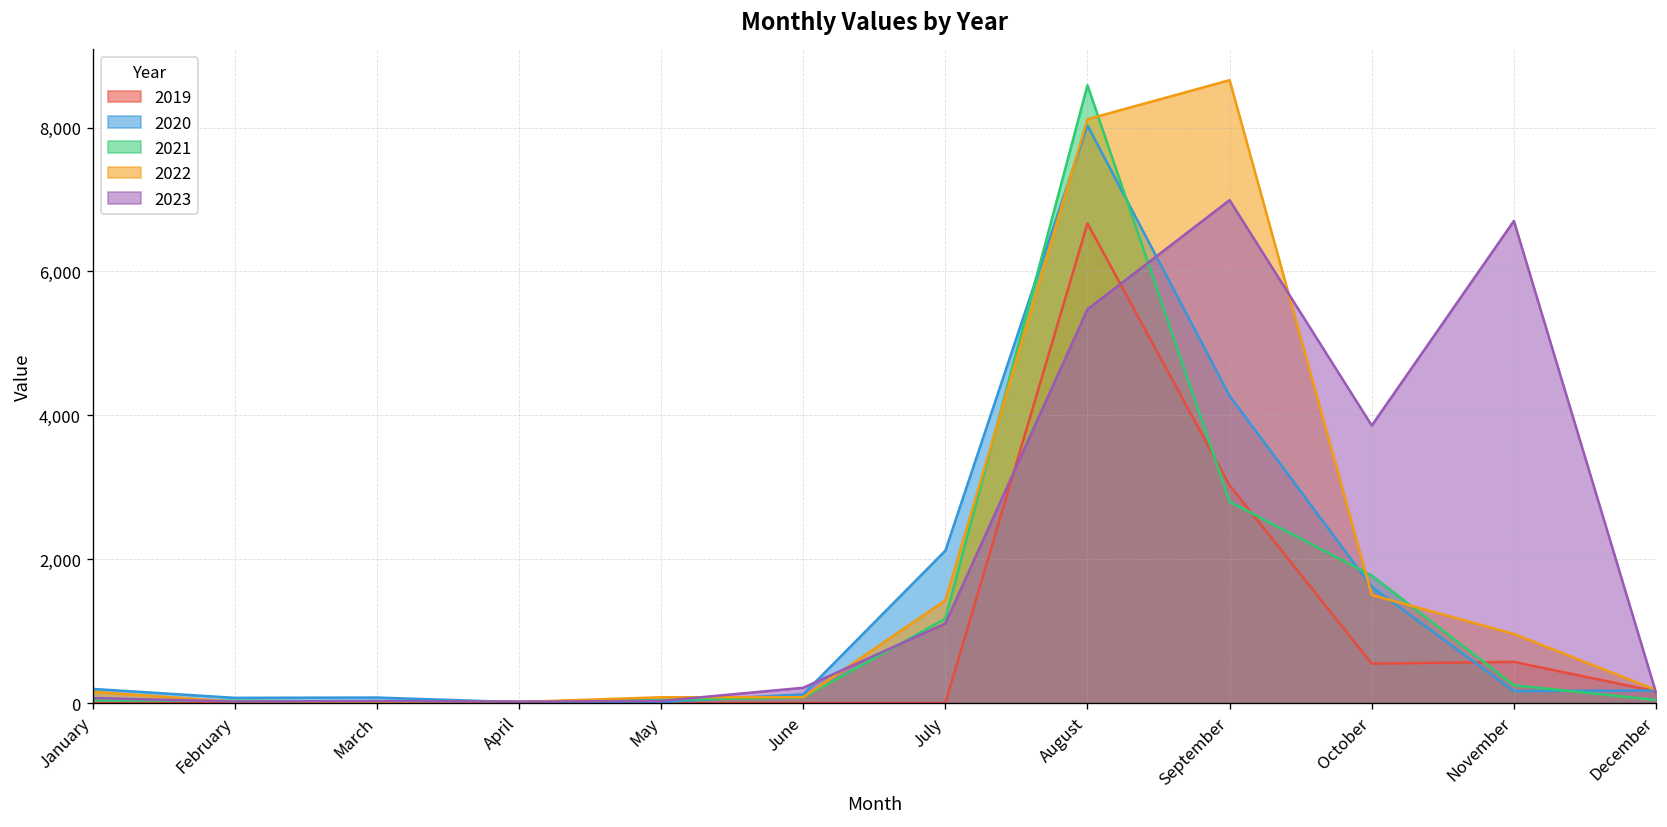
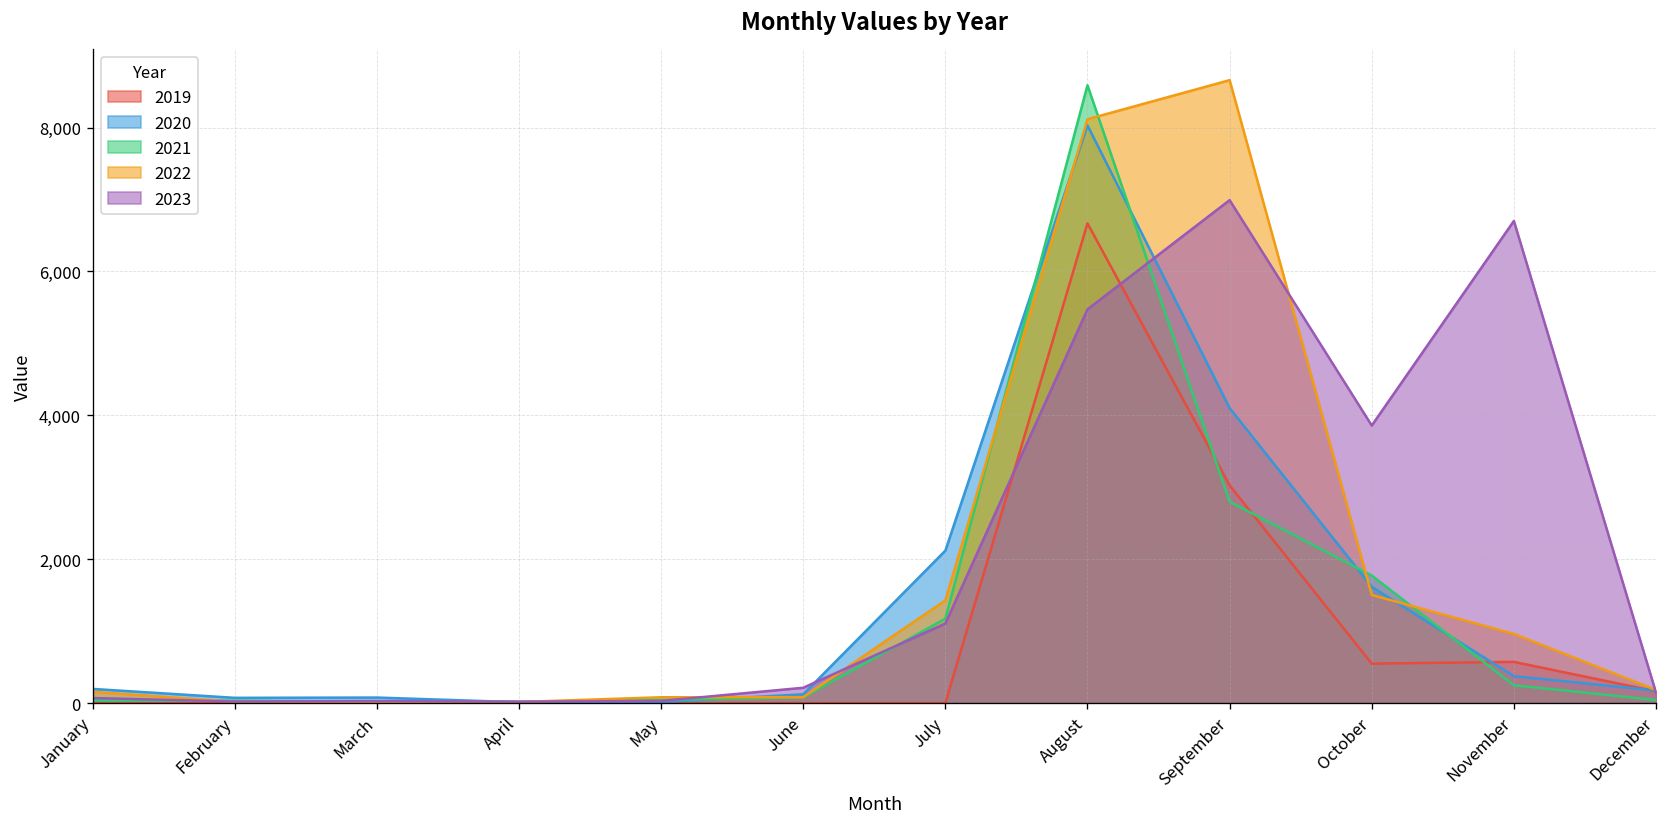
  {
    "2019": {
      "June": "0",
      "July": "0",
      "August": "6,700",
      "September": "3,000",
      "October": "500",
      "November": "600"
    },
    "2020": {
      "March": "100",
      "July": "2,100",
      "August": "8,000",
-     "September": "4,300",
+     "September": "4,100",
      "October": "1,600",
-     "November": "200"
+     "November": "400"
    },
    "2021": {
      "July": "1,200",
      "August": "8,600",
      "September": "2,800",
      "October": "1,800",
      "November": "200",
      "December": "0"
    },
    "2022": {
      "July": "1,400",
      "August": "8,100",
      "September": "8,700",
      "October": "1,500",
      "November": "1,000"
    },
    "2023": {
      "June": "200",
      "July": "1,100",
      "August": "5,500",
      "September": "7,000",
      "October": "3,900",
      "November": "6,700"
    }
  }
